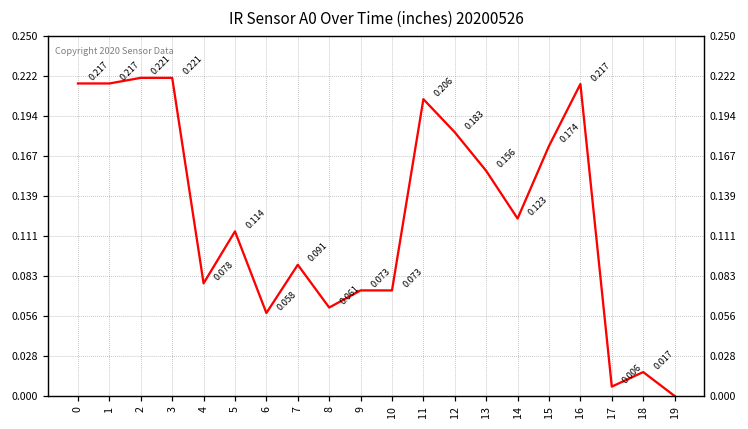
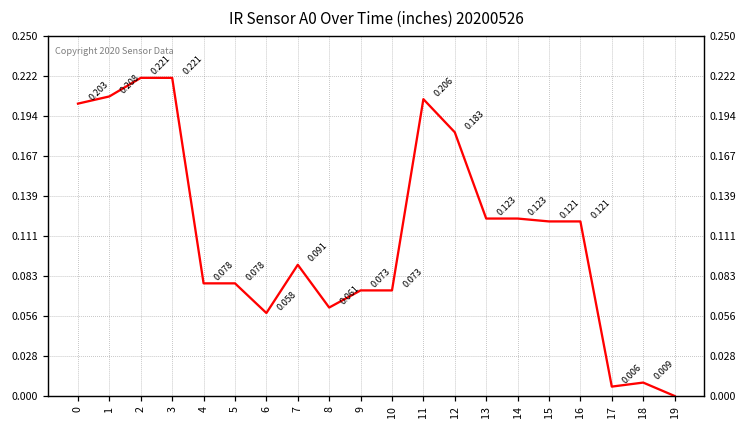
  {
-   "0": 0.217,
-   "1": 0.217,
+   "0": 0.203,
+   "1": 0.208,
    "3": 0.221,
-   "5": 0.114,
+   "5": 0.078,
    "6": 0.058,
    "7": 0.091,
    "10": 0.073,
    "11": 0.206,
    "12": 0.183,
-   "13": 0.156,
+   "13": 0.123,
    "14": 0.123,
-   "15": 0.174,
-   "16": 0.217,
-   "18": 0.017
+   "15": 0.121,
+   "16": 0.121,
+   "18": 0.009
  }
